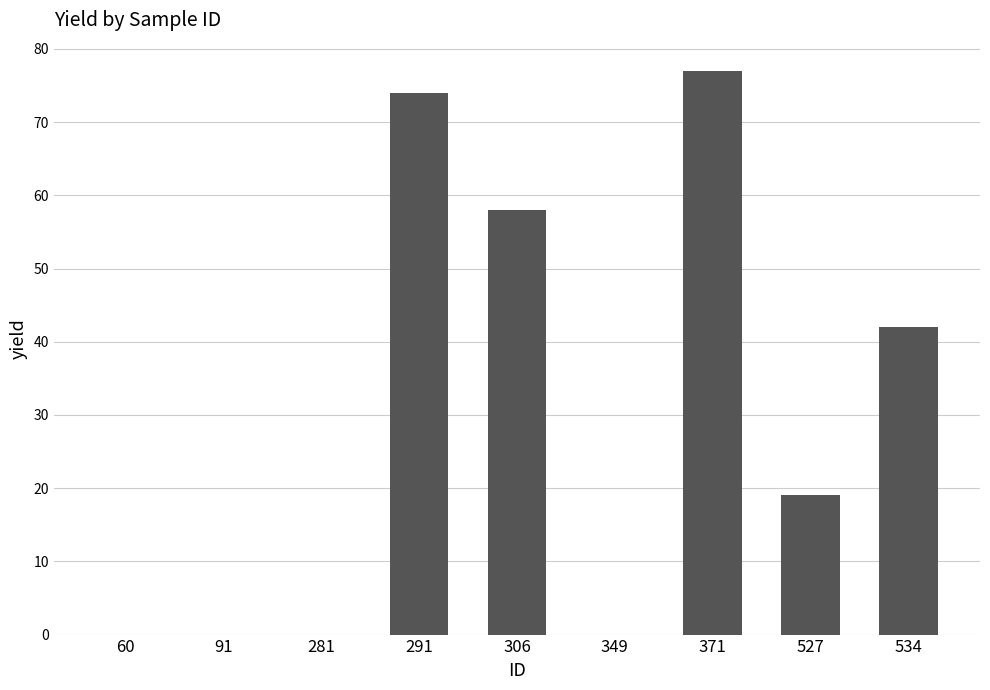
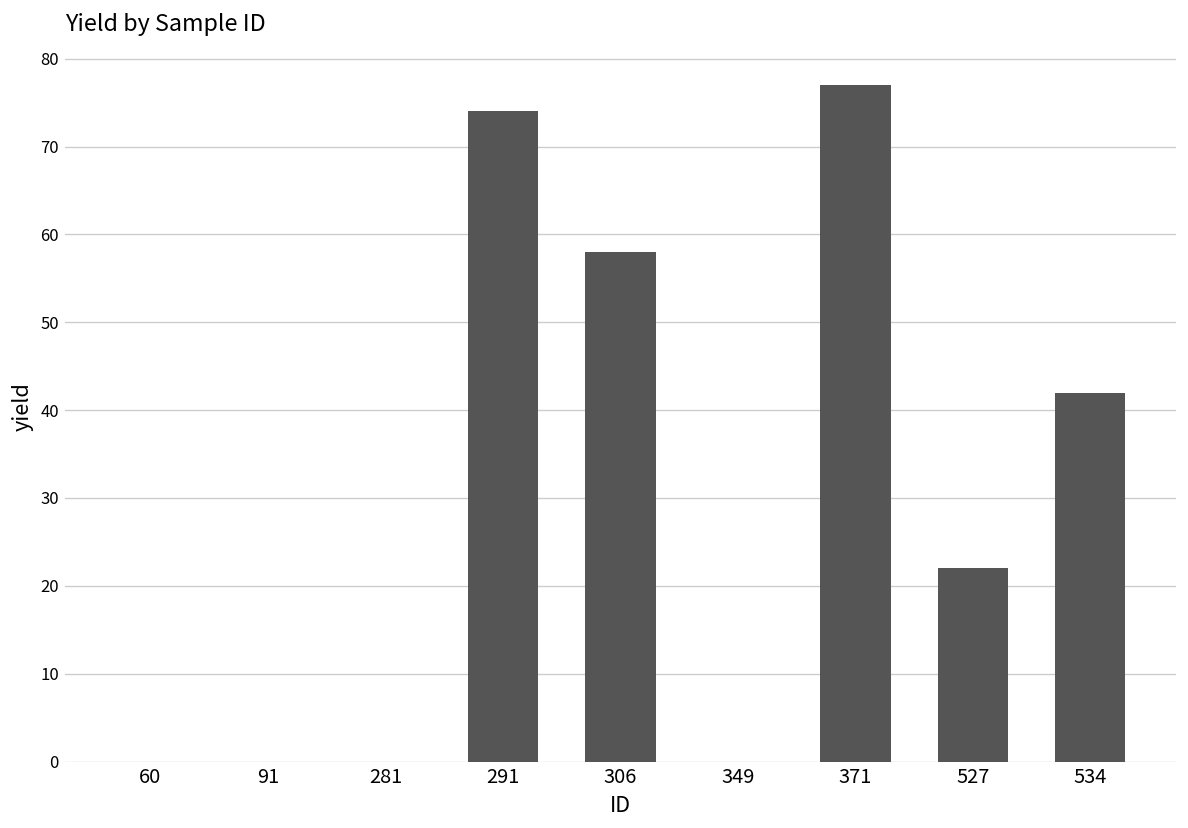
  {
    "60": 0,
    "91": 0,
    "281": 0,
    "291": 74,
    "306": 58,
    "349": 0,
    "371": 77,
-   "527": 19,
+   "527": 22,
    "534": 42
  }
